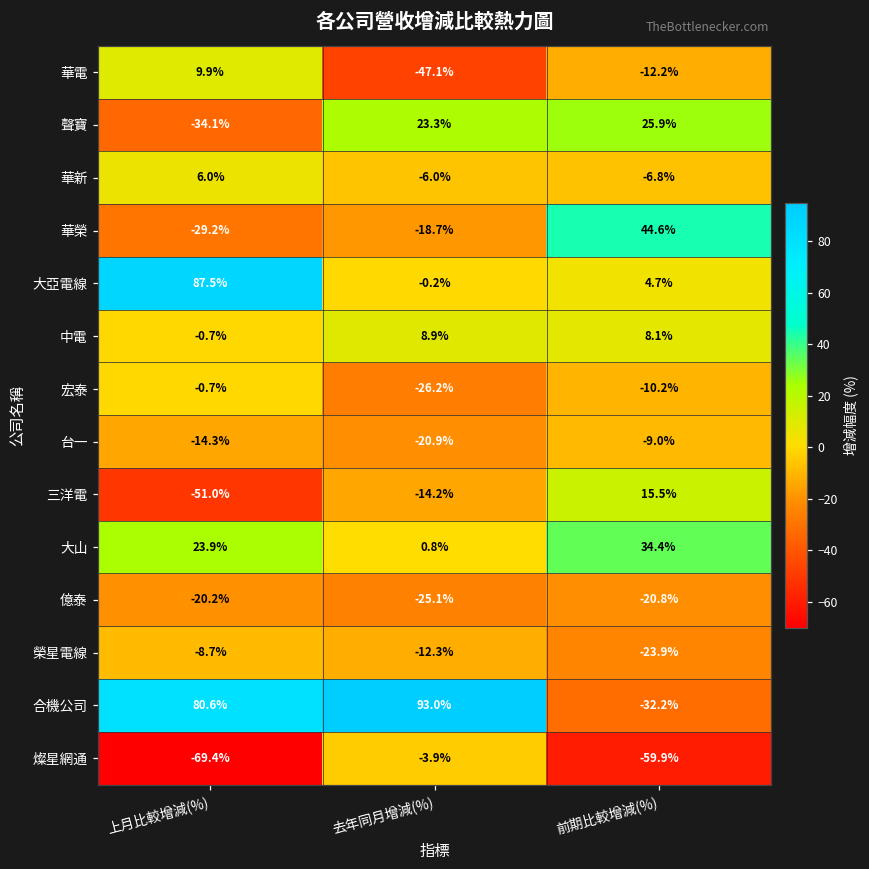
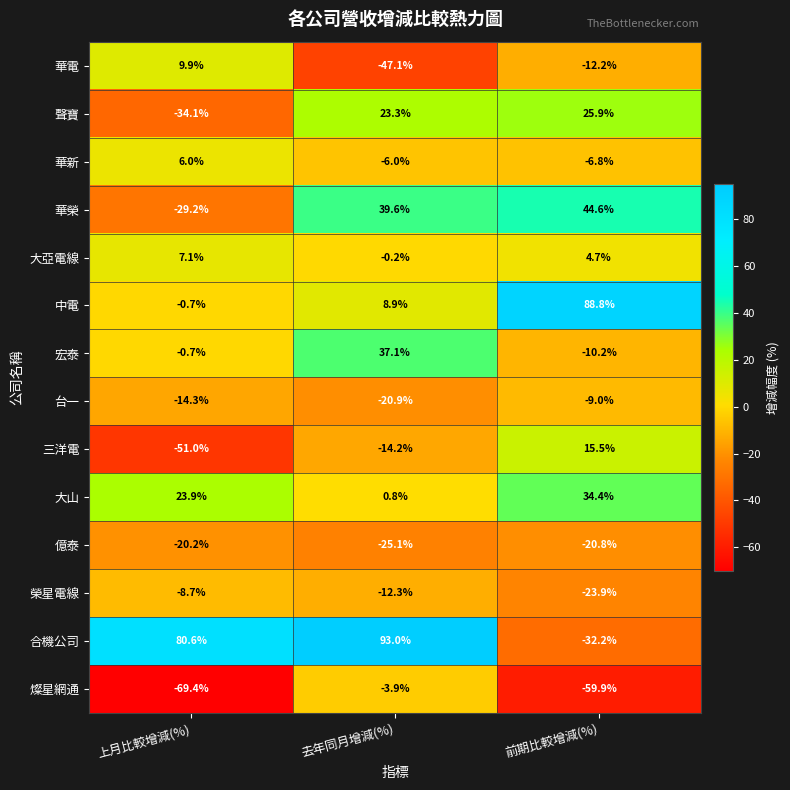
  {
    "華電": {
      "上月比較增減(%)": "9.9%",
      "去年同月增減(%)": "-47.1%",
      "前期比較增減(%)": "-12.2%"
    },
    "聲寶": {
      "上月比較增減(%)": "-34.1%",
      "去年同月增減(%)": "23.3%",
      "前期比較增減(%)": "25.9%"
    },
    "華新": {
      "上月比較增減(%)": "6.0%",
      "去年同月增減(%)": "-6.0%",
      "前期比較增減(%)": "-6.8%"
    },
    "華榮": {
      "上月比較增減(%)": "-29.2%",
-     "去年同月增減(%)": "-18.7%",
+     "去年同月增減(%)": "39.6%",
      "前期比較增減(%)": "44.6%"
    },
    "大亞電線": {
-     "上月比較增減(%)": "87.5%",
+     "上月比較增減(%)": "7.1%",
      "去年同月增減(%)": "-0.2%",
      "前期比較增減(%)": "4.7%"
    },
    "中電": {
      "上月比較增減(%)": "-0.7%",
      "去年同月增減(%)": "8.9%",
-     "前期比較增減(%)": "8.1%"
+     "前期比較增減(%)": "88.8%"
    },
    "宏泰": {
      "上月比較增減(%)": "-0.7%",
-     "去年同月增減(%)": "-26.2%",
+     "去年同月增減(%)": "37.1%",
      "前期比較增減(%)": "-10.2%"
    },
    "台一": {
      "上月比較增減(%)": "-14.3%",
      "去年同月增減(%)": "-20.9%",
      "前期比較增減(%)": "-9.0%"
    },
    "三洋電": {
      "上月比較增減(%)": "-51.0%",
      "去年同月增減(%)": "-14.2%",
      "前期比較增減(%)": "15.5%"
    },
    "大山": {
      "上月比較增減(%)": "23.9%",
      "去年同月增減(%)": "0.8%",
      "前期比較增減(%)": "34.4%"
    },
    "億泰": {
      "上月比較增減(%)": "-20.2%",
      "去年同月增減(%)": "-25.1%",
      "前期比較增減(%)": "-20.8%"
    },
    "榮星電線": {
      "上月比較增減(%)": "-8.7%",
      "去年同月增減(%)": "-12.3%",
      "前期比較增減(%)": "-23.9%"
    },
    "合機公司": {
      "上月比較增減(%)": "80.6%",
      "去年同月增減(%)": "93.0%",
      "前期比較增減(%)": "-32.2%"
    },
    "燦星網通": {
      "上月比較增減(%)": "-69.4%",
      "去年同月增減(%)": "-3.9%",
      "前期比較增減(%)": "-59.9%"
    }
  }
